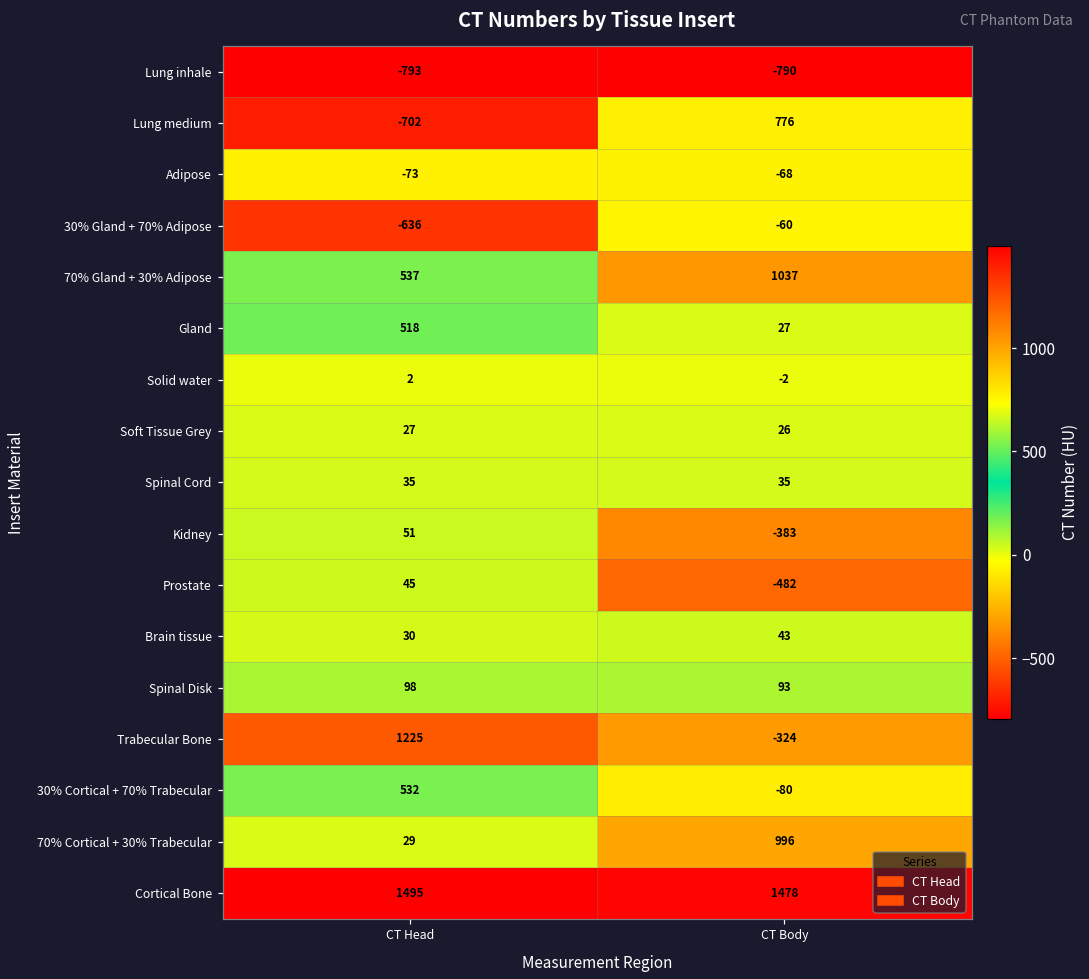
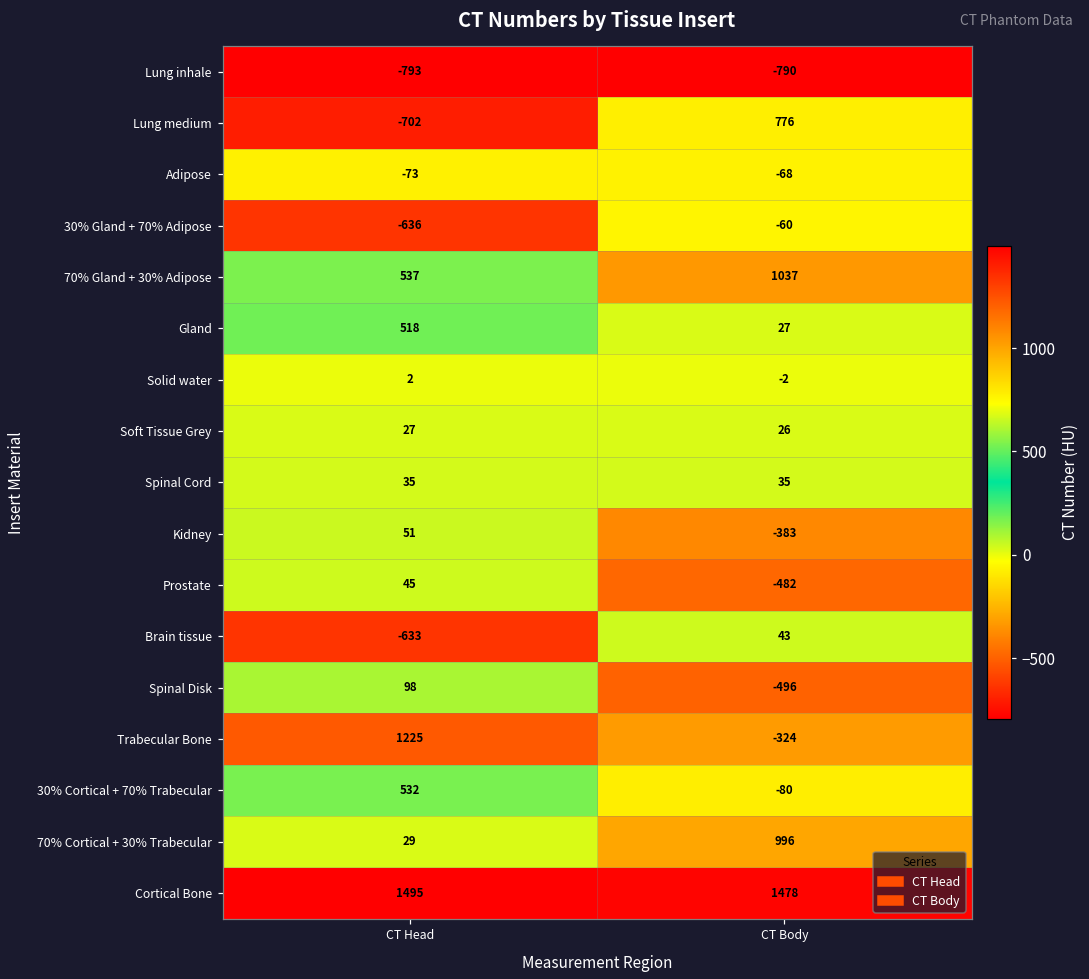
  {
    "Lung inhale": {
      "CT Head": -793,
      "CT Body": -790
    },
    "Lung medium": {
      "CT Head": -702,
      "CT Body": 776
    },
    "Adipose": {
      "CT Head": -73,
      "CT Body": -68
    },
    "30% Gland + 70% Adipose": {
      "CT Head": -636,
      "CT Body": -60
    },
    "70% Gland + 30% Adipose": {
      "CT Head": 537,
      "CT Body": 1037
    },
    "Gland": {
      "CT Head": 518,
      "CT Body": 27
    },
    "Solid water": {
      "CT Head": 2,
      "CT Body": -2
    },
    "Soft Tissue Grey": {
      "CT Head": 27,
      "CT Body": 26
    },
    "Spinal Cord": {
      "CT Head": 35,
      "CT Body": 35
    },
    "Kidney": {
      "CT Head": 51,
      "CT Body": -383
    },
    "Prostate": {
      "CT Head": 45,
      "CT Body": -482
    },
    "Brain tissue": {
-     "CT Head": 30,
+     "CT Head": -633,
      "CT Body": 43
    },
    "Spinal Disk": {
      "CT Head": 98,
-     "CT Body": 93
+     "CT Body": -496
    },
    "Trabecular Bone": {
      "CT Head": 1225,
      "CT Body": -324
    },
    "30% Cortical + 70% Trabecular": {
      "CT Head": 532,
      "CT Body": -80
    },
    "70% Cortical + 30% Trabecular": {
      "CT Head": 29,
      "CT Body": 996
    },
    "Cortical Bone": {
      "CT Head": 1495,
      "CT Body": 1478
    }
  }
